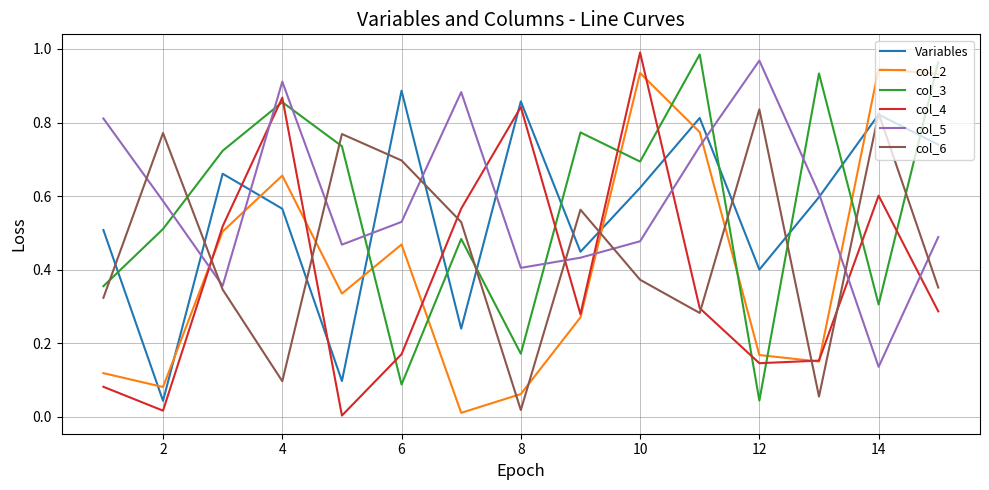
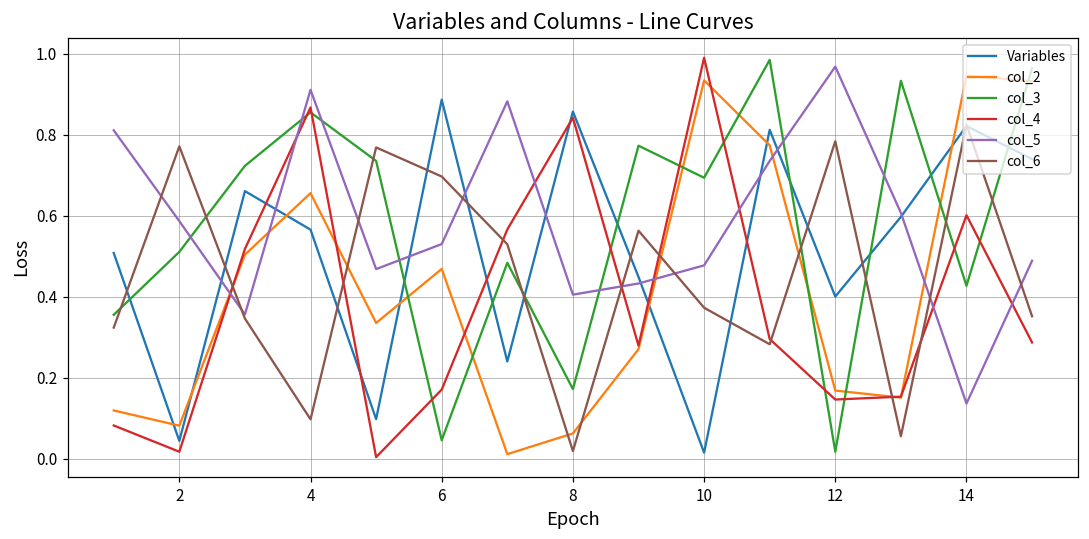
  {
    "Variables": {
      "2": 0.04,
      "4": 0.57,
      "6": 0.89,
      "8": 0.86,
-     "10": 0.62,
+     "10": 0.01,
      "12": 0.40
    },
    "col_2": {
      "2": 0.08,
      "4": 0.66,
      "6": 0.47,
      "8": 0.06,
      "10": 0.93,
      "12": 0.17
    },
    "col_3": {
      "2": 0.51,
      "4": 0.86,
-     "6": 0.09,
+     "6": 0.05,
      "8": 0.17,
      "10": 0.69,
-     "12": 0.04,
-     "14": 0.31
+     "12": 0.02,
+     "14": 0.43
    },
    "col_4": {
      "2": 0.02,
      "4": 0.87,
      "6": 0.17,
      "8": 0.84,
      "10": 0.99,
      "12": 0.15,
      "14": 0.60
    },
    "col_5": {
      "2": 0.59,
      "4": 0.91,
      "6": 0.53,
      "8": 0.41,
      "10": 0.48,
      "12": 0.97,
      "14": 0.14
    },
    "col_6": {
      "2": 0.77,
      "4": 0.10,
      "6": 0.70,
      "8": 0.02,
      "10": 0.37,
-     "12": 0.84
+     "12": 0.78
    }
  }
